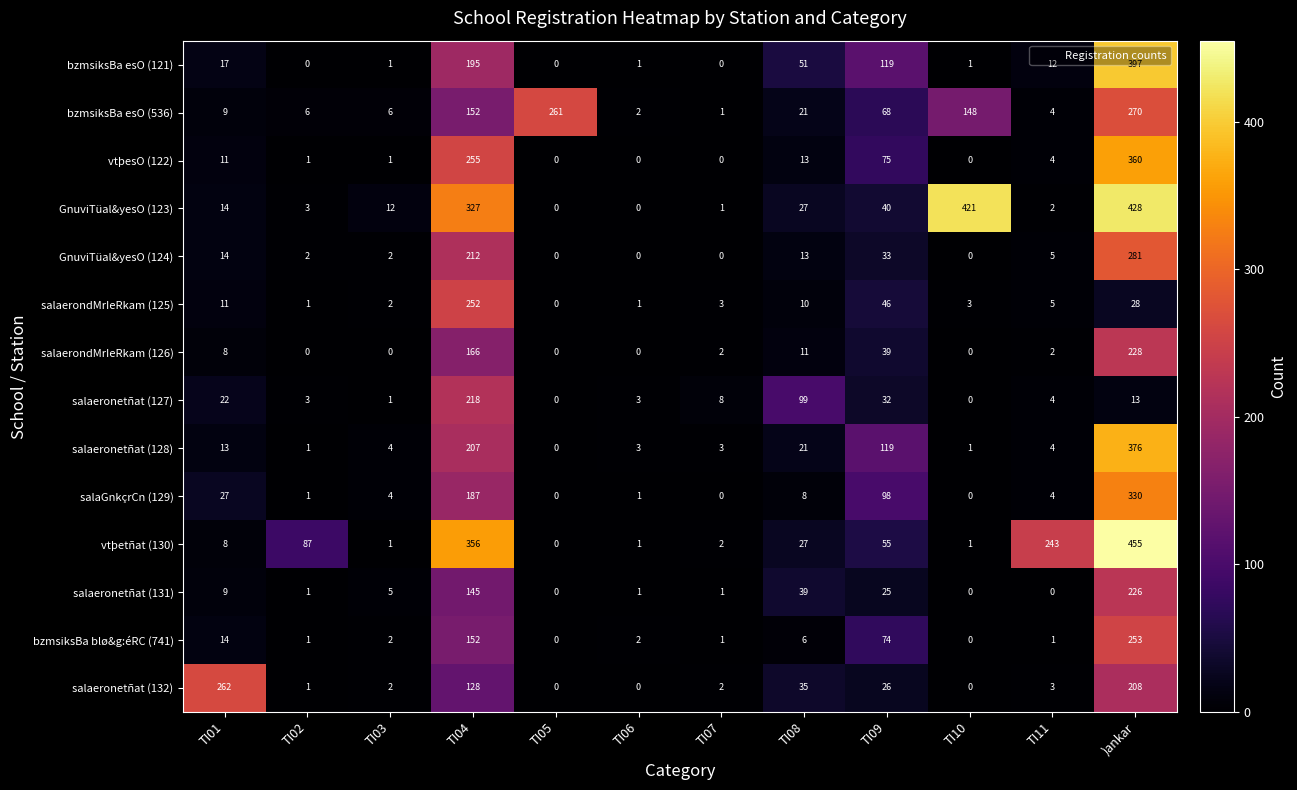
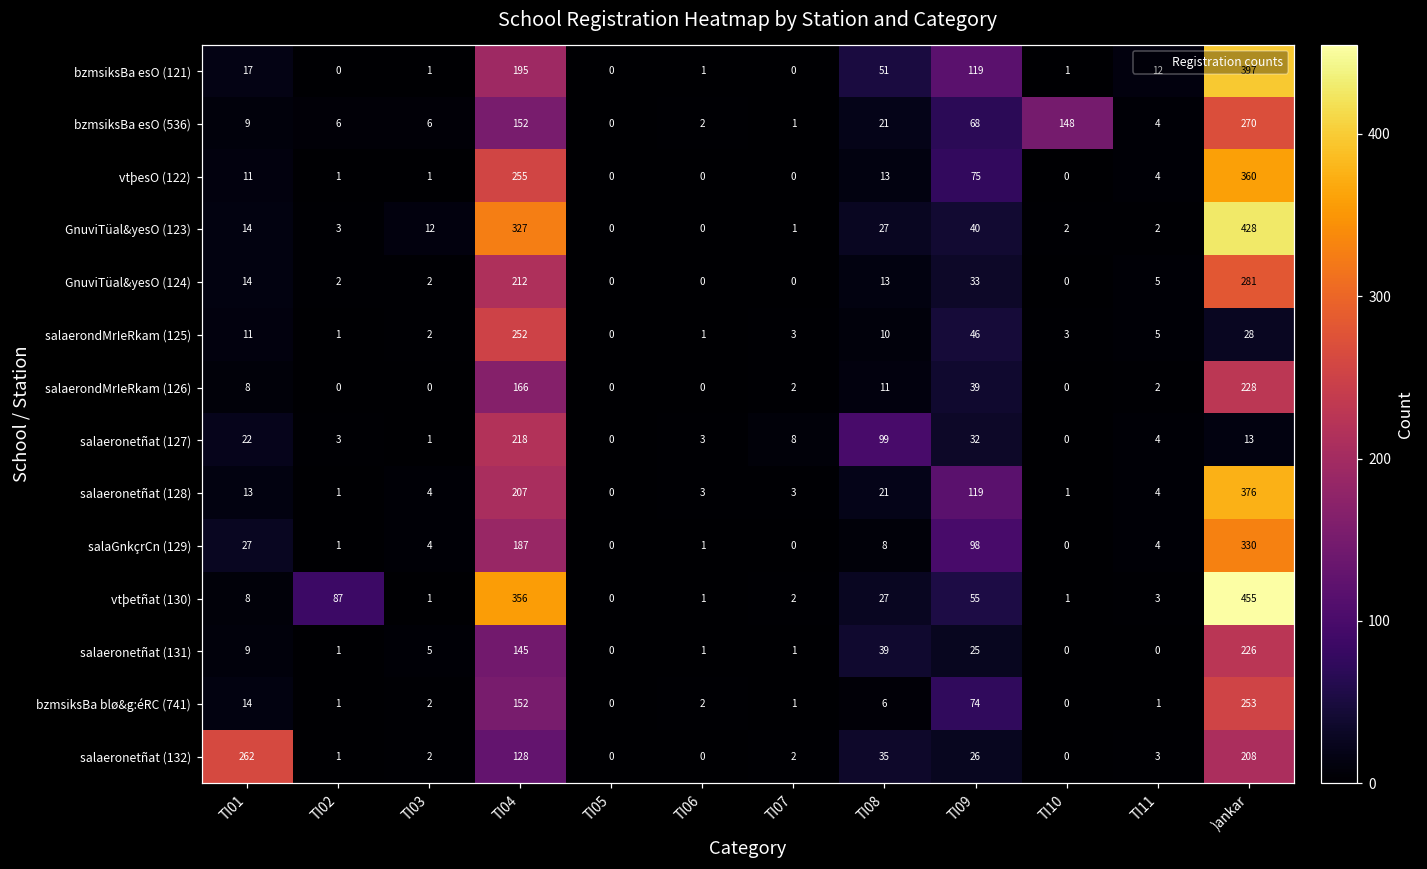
  {
    "bzmsiksBa esO (121)": {
      "TI01": 17,
      "TI02": 0,
      "TI03": 1,
      "TI04": 195,
      "TI05": 0,
      "TI06": 1,
      "TI07": 0,
      "TI08": 51,
      "TI09": 119,
      "TI10": 1
    },
    "bzmsiksBa esO (536)": {
      "TI01": 9,
      "TI02": 6,
      "TI03": 6,
      "TI04": 152,
-     "TI05": 261,
+     "TI05": 0,
      "TI06": 2,
      "TI07": 1,
      "TI08": 21,
      "TI09": 68,
      "TI10": 148,
      "TI11": 4,
      ")ankar": 270
    },
    "vtþesO (122)": {
      "TI01": 11,
      "TI02": 1,
      "TI03": 1,
      "TI04": 255,
      "TI05": 0,
      "TI06": 0,
      "TI07": 0,
      "TI08": 13,
      "TI09": 75,
      "TI10": 0,
      "TI11": 4,
      ")ankar": 360
    },
    "GnuviTüal&yesO (123)": {
      "TI01": 14,
      "TI02": 3,
      "TI03": 12,
      "TI04": 327,
      "TI05": 0,
      "TI06": 0,
      "TI07": 1,
      "TI08": 27,
      "TI09": 40,
-     "TI10": 421,
+     "TI10": 2,
      "TI11": 2,
      ")ankar": 428
    },
    "GnuviTüal&yesO (124)": {
      "TI01": 14,
      "TI02": 2,
      "TI03": 2,
      "TI04": 212,
      "TI05": 0,
      "TI06": 0,
      "TI07": 0,
      "TI08": 13,
      "TI09": 33,
      "TI10": 0,
      "TI11": 5,
      ")ankar": 281
    },
    "salaerondMrIeRkam (125)": {
      "TI01": 11,
      "TI02": 1,
      "TI03": 2,
      "TI04": 252,
      "TI05": 0,
      "TI06": 1,
      "TI07": 3,
      "TI08": 10,
      "TI09": 46,
      "TI10": 3,
      "TI11": 5,
      ")ankar": 28
    },
    "salaerondMrIeRkam (126)": {
      "TI01": 8,
      "TI02": 0,
      "TI03": 0,
      "TI04": 166,
      "TI05": 0,
      "TI06": 0,
      "TI07": 2,
      "TI08": 11,
      "TI09": 39,
      "TI10": 0,
      "TI11": 2,
      ")ankar": 228
    },
    "salaeronetñat (127)": {
      "TI01": 22,
      "TI02": 3,
      "TI03": 1,
      "TI04": 218,
      "TI05": 0,
      "TI06": 3,
      "TI07": 8,
      "TI08": 99,
      "TI09": 32,
      "TI10": 0,
      "TI11": 4,
      ")ankar": 13
    },
    "salaeronetñat (128)": {
      "TI01": 13,
      "TI02": 1,
      "TI03": 4,
      "TI04": 207,
      "TI05": 0,
      "TI06": 3,
      "TI07": 3,
      "TI08": 21,
      "TI09": 119,
      "TI10": 1,
      "TI11": 4,
      ")ankar": 376
    },
    "salaGnkçrCn (129)": {
      "TI01": 27,
      "TI02": 1,
      "TI03": 4,
      "TI04": 187,
      "TI05": 0,
      "TI06": 1,
      "TI07": 0,
      "TI08": 8,
      "TI09": 98,
      "TI10": 0,
      "TI11": 4,
      ")ankar": 330
    },
    "vtþetñat (130)": {
      "TI01": 8,
      "TI02": 87,
      "TI03": 1,
      "TI04": 356,
      "TI05": 0,
      "TI06": 1,
      "TI07": 2,
      "TI08": 27,
      "TI09": 55,
      "TI10": 1,
-     "TI11": 243,
+     "TI11": 3,
      ")ankar": 455
    },
    "salaeronetñat (131)": {
      "TI01": 9,
      "TI02": 1,
      "TI03": 5,
      "TI04": 145,
      "TI05": 0,
      "TI06": 1,
      "TI07": 1,
      "TI08": 39,
      "TI09": 25,
      "TI10": 0,
      "TI11": 0,
      ")ankar": 226
    },
    "bzmsiksBa blø&g:éRC (741)": {
      "TI01": 14,
      "TI02": 1,
      "TI03": 2,
      "TI04": 152,
      "TI05": 0,
      "TI06": 2,
      "TI07": 1,
      "TI08": 6,
      "TI09": 74,
      "TI10": 0,
      "TI11": 1,
      ")ankar": 253
    },
    "salaeronetñat (132)": {
      "TI01": 262,
      "TI02": 1,
      "TI03": 2,
      "TI04": 128,
      "TI05": 0,
      "TI06": 0,
      "TI07": 2,
      "TI08": 35,
      "TI09": 26,
      "TI10": 0,
      "TI11": 3,
      ")ankar": 208
    }
  }
